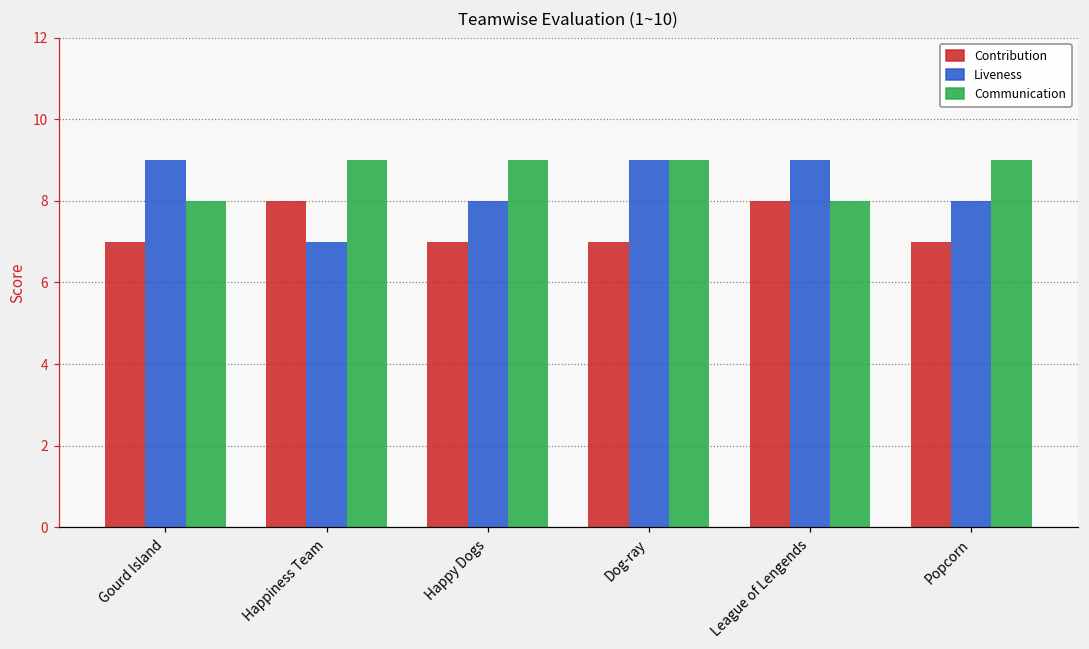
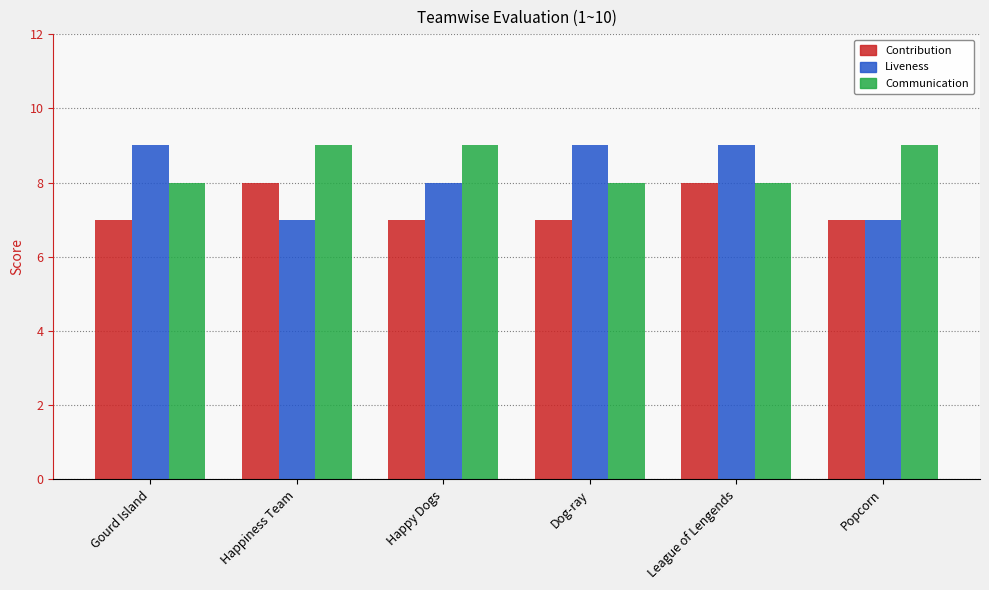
  {
    "Contribution": {
      "Gourd Island": 7,
      "Happiness Team": 8,
      "Happy Dogs": 7,
      "Dog-ray": 7,
      "League of Lengends": 8,
      "Popcorn": 7
    },
    "Liveness": {
      "Gourd Island": 9,
      "Happiness Team": 7,
      "Happy Dogs": 8,
      "Dog-ray": 9,
      "League of Lengends": 9,
-     "Popcorn": 8
+     "Popcorn": 7
    },
    "Communication": {
      "Gourd Island": 8,
      "Happiness Team": 9,
      "Happy Dogs": 9,
-     "Dog-ray": 9,
+     "Dog-ray": 8,
      "League of Lengends": 8,
      "Popcorn": 9
    }
  }
